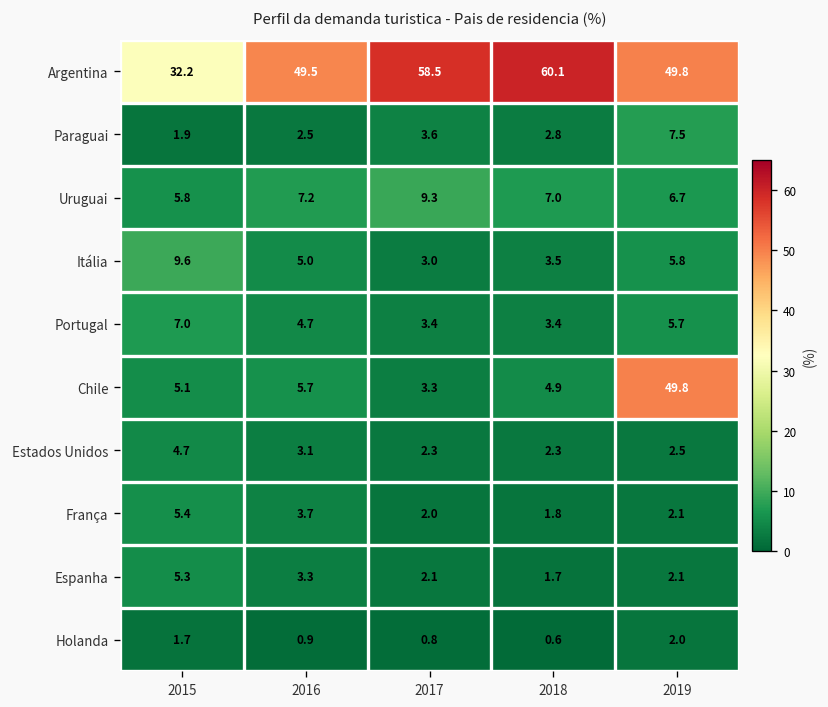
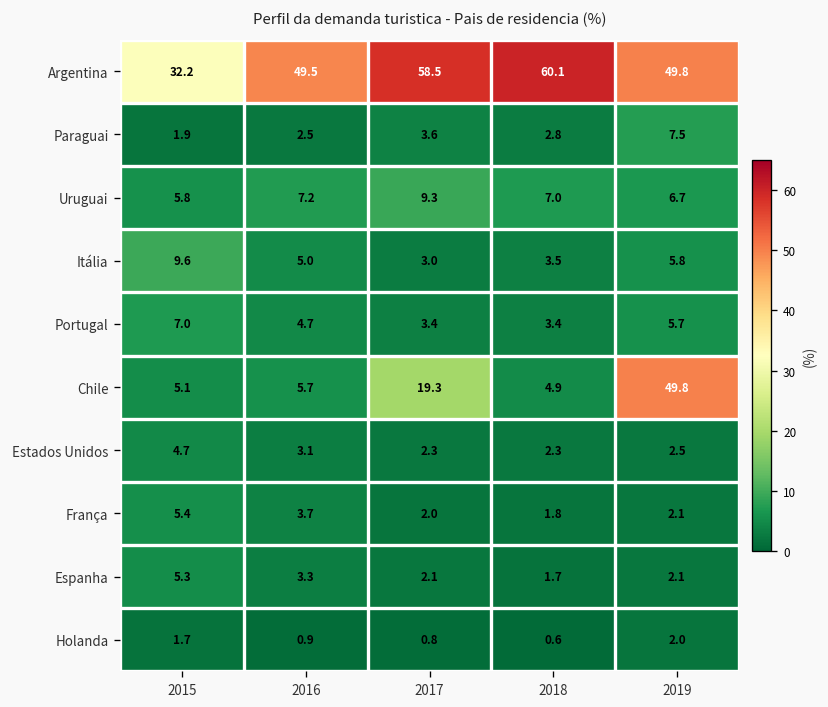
  {
    "Argentina": {
      "2015": 32.2,
      "2016": 49.5,
      "2017": 58.5,
      "2018": 60.1,
      "2019": 49.8
    },
    "Paraguai": {
      "2015": 1.9,
      "2016": 2.5,
      "2017": 3.6,
      "2018": 2.8,
      "2019": 7.5
    },
    "Uruguai": {
      "2015": 5.8,
      "2016": 7.2,
      "2017": 9.3,
      "2018": 7.0,
      "2019": 6.7
    },
    "Itália": {
      "2015": 9.6,
      "2016": 5.0,
      "2017": 3.0,
      "2018": 3.5,
      "2019": 5.8
    },
    "Portugal": {
      "2015": 7.0,
      "2016": 4.7,
      "2017": 3.4,
      "2018": 3.4,
      "2019": 5.7
    },
    "Chile": {
      "2015": 5.1,
      "2016": 5.7,
-     "2017": 3.3,
+     "2017": 19.3,
      "2018": 4.9,
      "2019": 49.8
    },
    "Estados Unidos": {
      "2015": 4.7,
      "2016": 3.1,
      "2017": 2.3,
      "2018": 2.3,
      "2019": 2.5
    },
    "França": {
      "2015": 5.4,
      "2016": 3.7,
      "2017": 2.0,
      "2018": 1.8,
      "2019": 2.1
    },
    "Espanha": {
      "2015": 5.3,
      "2016": 3.3,
      "2017": 2.1,
      "2018": 1.7,
      "2019": 2.1
    },
    "Holanda": {
      "2015": 1.7,
      "2016": 0.9,
      "2017": 0.8,
      "2018": 0.6,
      "2019": 2.0
    }
  }
